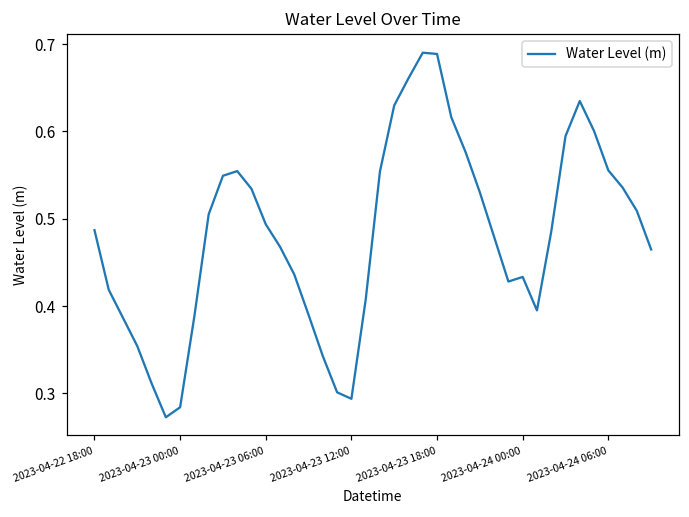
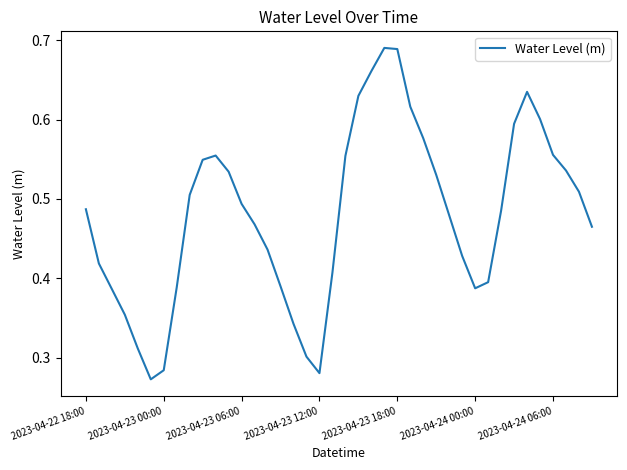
  {
    "2023-04-22 18:00": 0.49,
    "2023-04-23 00:00": 0.28,
    "2023-04-23 06:00": 0.49,
-   "2023-04-23 12:00": 0.29,
+   "2023-04-23 12:00": 0.28,
    "2023-04-23 18:00": 0.69,
-   "2023-04-24 00:00": 0.43,
+   "2023-04-24 00:00": 0.39,
    "2023-04-24 06:00": 0.56
  }
